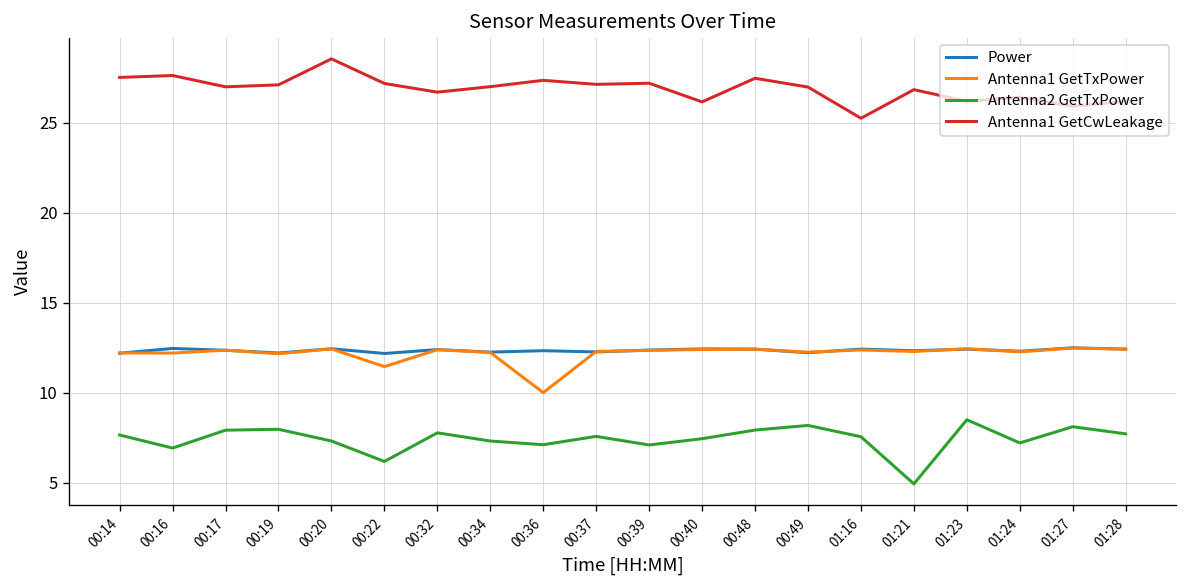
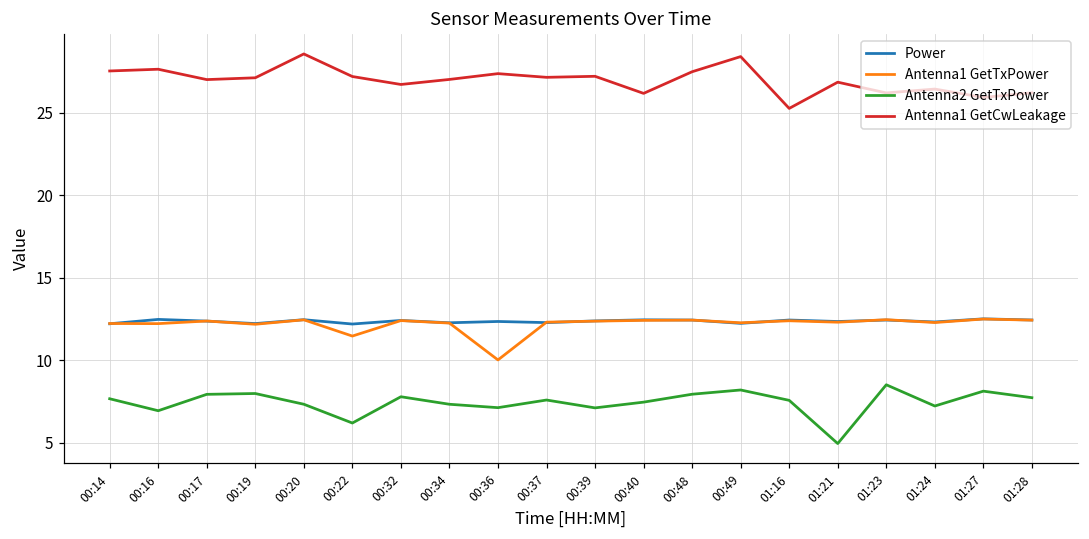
  {
    "Power": {
      "00:16": 12.5,
      "00:22": 12.2,
      "00:36": 12.3
    },
    "Antenna1 GetTxPower": {
      "00:16": 12.2,
      "00:22": 11.5,
      "00:36": 10.0
    },
    "Antenna2 GetTxPower": {
      "00:14": 7.7,
      "00:16": 6.9,
      "00:17": 7.9,
      "00:19": 8.0,
      "00:20": 7.3,
      "00:22": 6.2,
      "00:32": 7.8,
      "00:34": 7.3,
      "00:36": 7.1,
      "00:37": 7.6,
      "00:39": 7.1,
      "00:40": 7.5,
      "00:48": 7.9,
      "00:49": 8.2,
      "01:16": 7.6,
      "01:21": 4.9,
      "01:23": 8.5,
      "01:24": 7.2,
      "01:27": 8.1,
      "01:28": 7.7
    },
    "Antenna1 GetCwLeakage": {
      "00:14": 27.5,
      "00:16": 27.6,
      "00:17": 27.0,
      "00:19": 27.1,
      "00:20": 28.6,
      "00:22": 27.2,
      "00:32": 26.7,
      "00:34": 27.0,
      "00:36": 27.4,
      "00:37": 27.1,
      "00:39": 27.2,
      "00:40": 26.2,
      "00:48": 27.5,
-     "00:49": 27.0,
+     "00:49": 28.4,
      "01:16": 25.3,
      "01:21": 26.8
    }
  }
